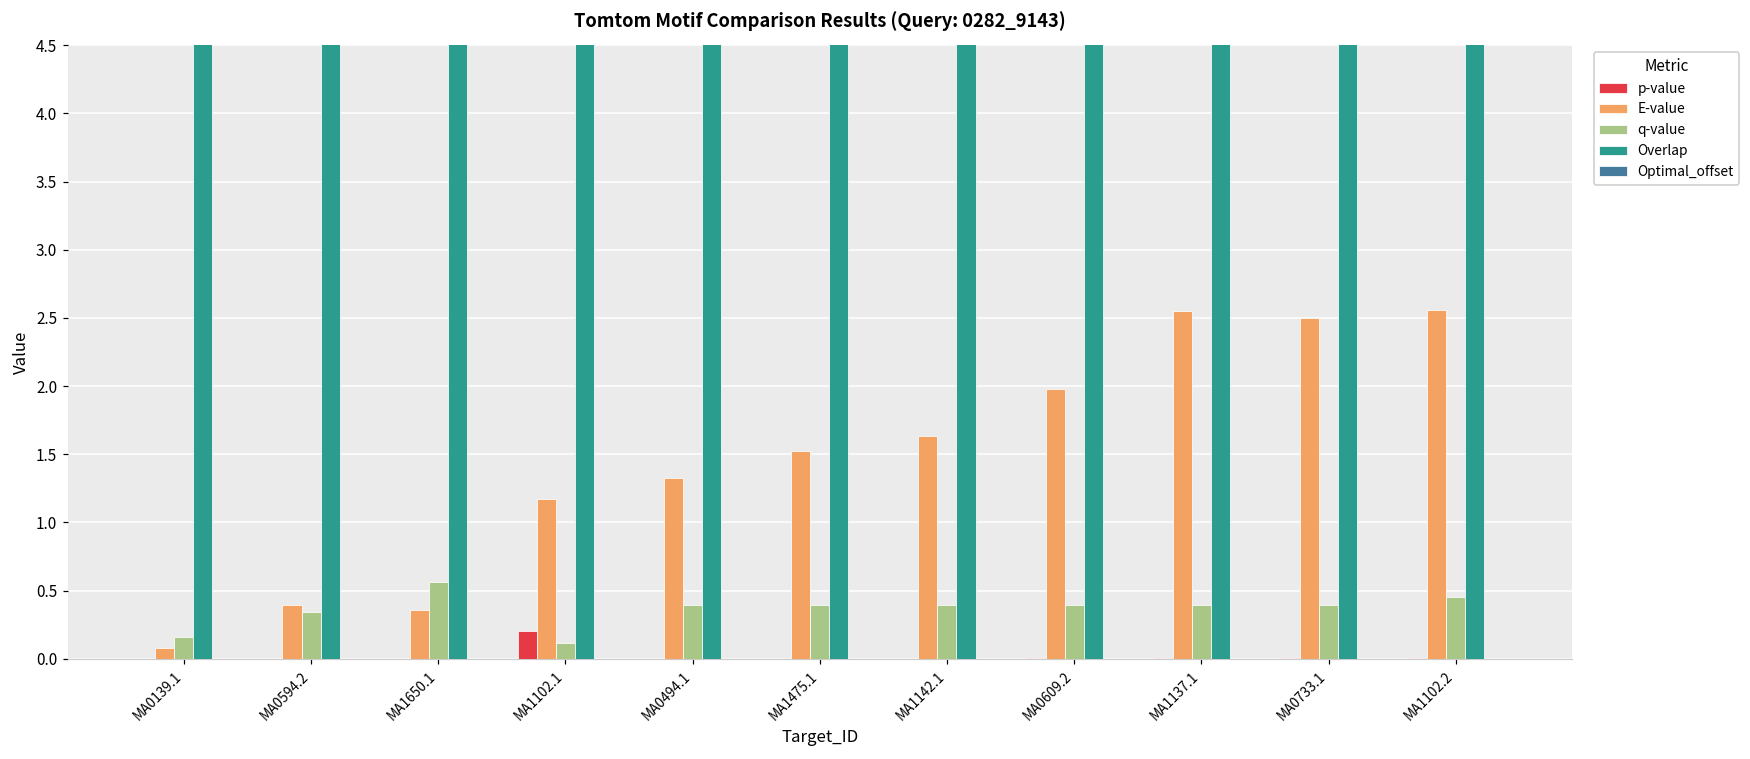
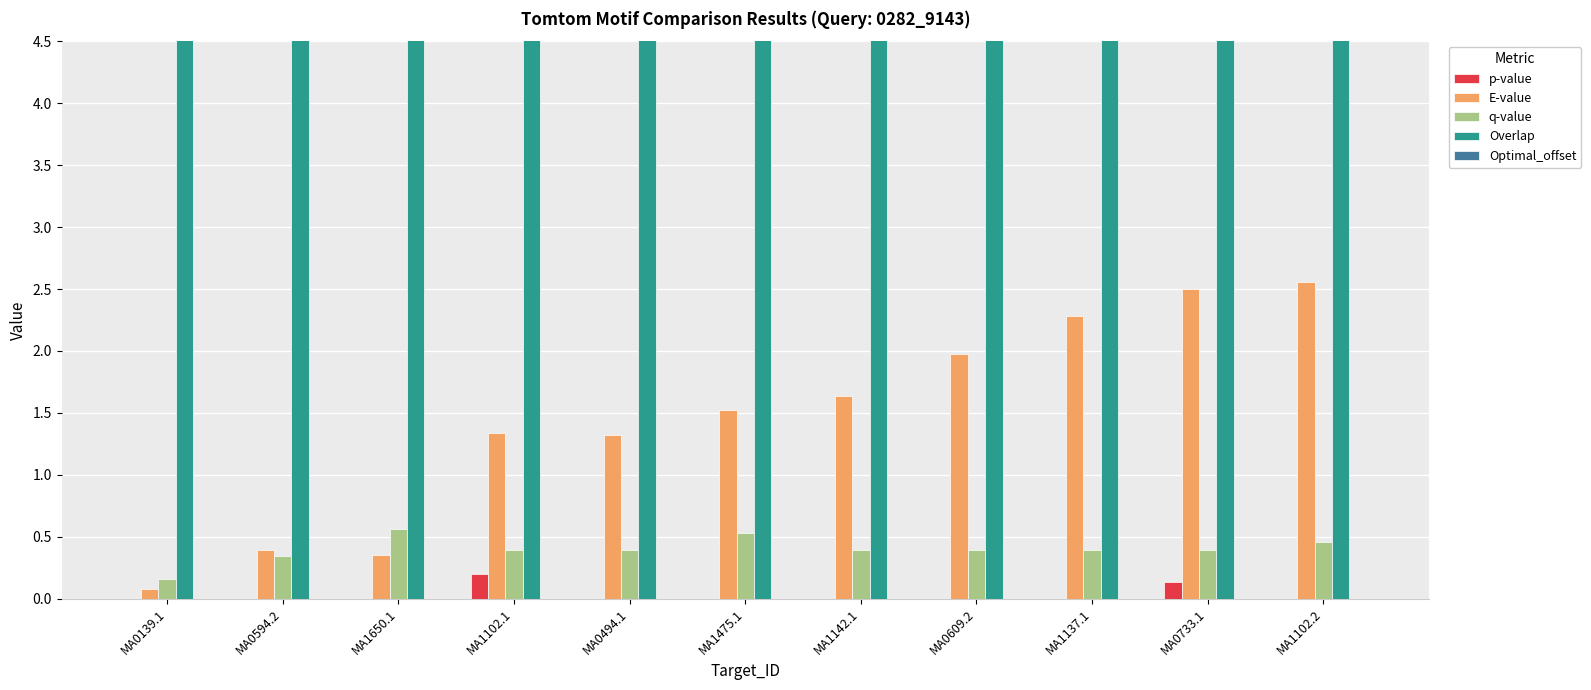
  {
    "p-value": {
      "MA1102.1": 0.20,
-     "MA0733.1": 0.00
+     "MA0733.1": 0.13
    },
    "E-value": {
      "MA0139.1": 0.08,
      "MA0594.2": 0.39,
      "MA1650.1": 0.36,
-     "MA1102.1": 1.17,
+     "MA1102.1": 1.34,
      "MA0494.1": 1.32,
      "MA1475.1": 1.53,
      "MA1142.1": 1.63,
      "MA0609.2": 1.98,
-     "MA1137.1": 2.55,
+     "MA1137.1": 2.28,
      "MA0733.1": 2.50,
      "MA1102.2": 2.56
    },
    "q-value": {
      "MA0139.1": 0.16,
      "MA0594.2": 0.34,
      "MA1650.1": 0.56,
-     "MA1102.1": 0.11,
+     "MA1102.1": 0.39,
      "MA0494.1": 0.39,
-     "MA1475.1": 0.39,
+     "MA1475.1": 0.53,
      "MA1142.1": 0.39,
      "MA0609.2": 0.39,
      "MA1137.1": 0.39,
      "MA0733.1": 0.39,
      "MA1102.2": 0.46
    }
  }
